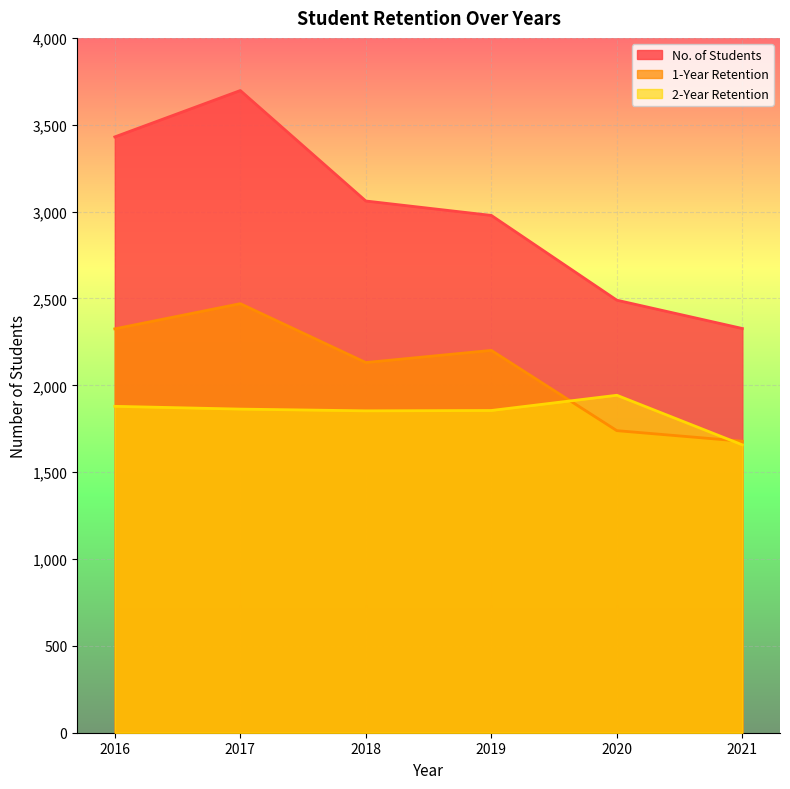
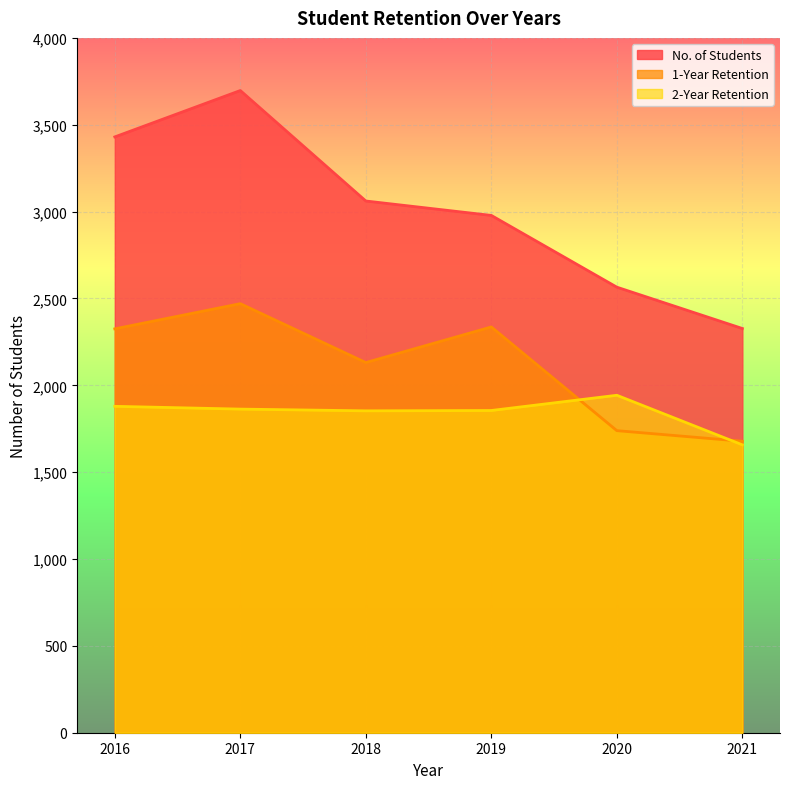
  {
    "No. of Students": {
      "2016": "3,430",
      "2017": "3,700",
      "2018": "3,060",
      "2019": "2,980",
-     "2020": "2,490",
+     "2020": "2,570",
      "2021": "2,330"
    },
    "1-Year Retention": {
      "2016": "2,330",
      "2017": "2,470",
      "2018": "2,130",
-     "2019": "2,200",
+     "2019": "2,340",
      "2020": "1,740",
      "2021": "1,680"
    },
    "2-Year Retention": {
      "2016": "1,880",
      "2017": "1,860",
      "2018": "1,850",
      "2019": "1,860",
      "2020": "1,940",
      "2021": "1,660"
    }
  }
